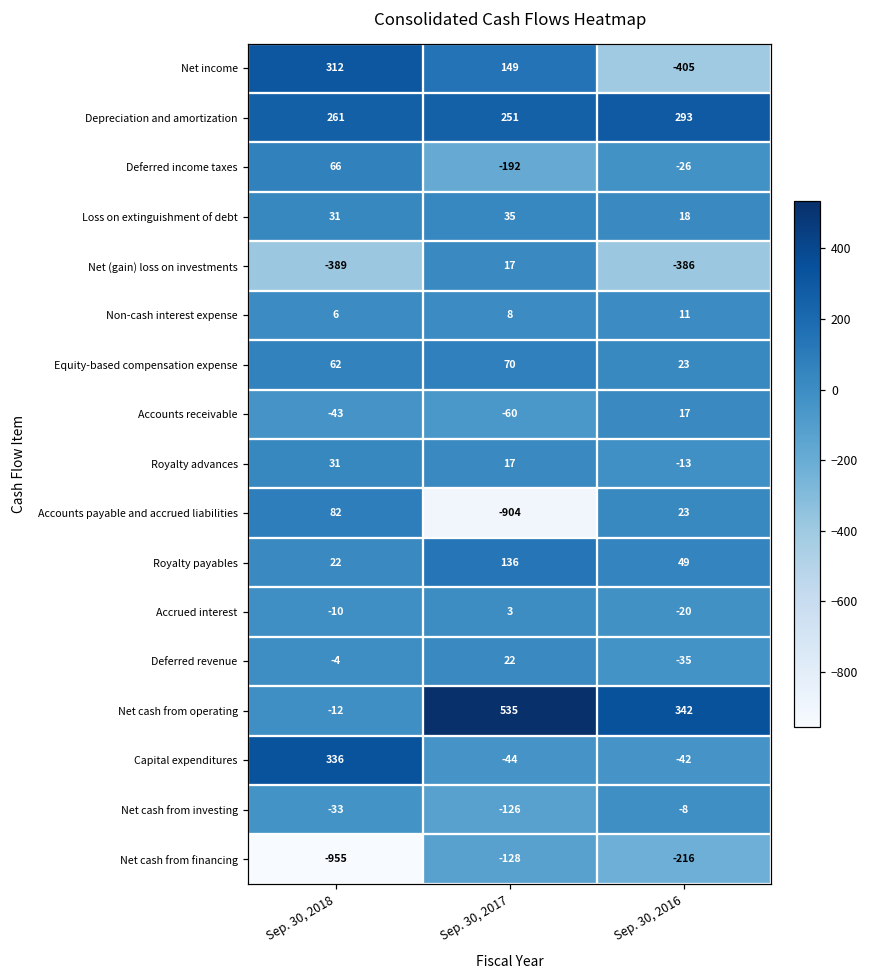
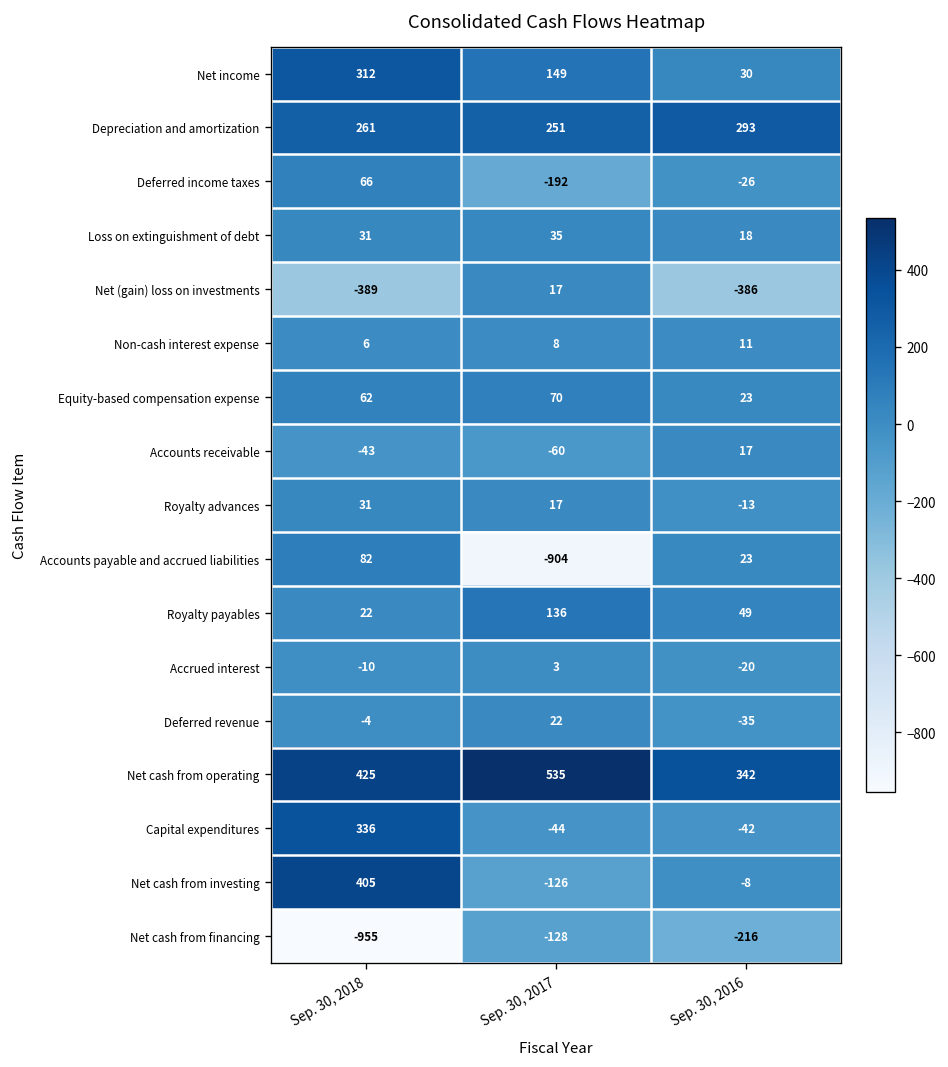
  {
    "Net income": {
      "Sep. 30, 2018": 312,
      "Sep. 30, 2017": 149,
-     "Sep. 30, 2016": -405
+     "Sep. 30, 2016": 30
    },
    "Depreciation and amortization": {
      "Sep. 30, 2018": 261,
      "Sep. 30, 2017": 251,
      "Sep. 30, 2016": 293
    },
    "Deferred income taxes": {
      "Sep. 30, 2018": 66,
      "Sep. 30, 2017": -192,
      "Sep. 30, 2016": -26
    },
    "Loss on extinguishment of debt": {
      "Sep. 30, 2018": 31,
      "Sep. 30, 2017": 35,
      "Sep. 30, 2016": 18
    },
    "Net (gain) loss on investments": {
      "Sep. 30, 2018": -389,
      "Sep. 30, 2017": 17,
      "Sep. 30, 2016": -386
    },
    "Non-cash interest expense": {
      "Sep. 30, 2018": 6,
      "Sep. 30, 2017": 8,
      "Sep. 30, 2016": 11
    },
    "Equity-based compensation expense": {
      "Sep. 30, 2018": 62,
      "Sep. 30, 2017": 70,
      "Sep. 30, 2016": 23
    },
    "Accounts receivable": {
      "Sep. 30, 2018": -43,
      "Sep. 30, 2017": -60,
      "Sep. 30, 2016": 17
    },
    "Royalty advances": {
      "Sep. 30, 2018": 31,
      "Sep. 30, 2017": 17,
      "Sep. 30, 2016": -13
    },
    "Accounts payable and accrued liabilities": {
      "Sep. 30, 2018": 82,
      "Sep. 30, 2017": -904,
      "Sep. 30, 2016": 23
    },
    "Royalty payables": {
      "Sep. 30, 2018": 22,
      "Sep. 30, 2017": 136,
      "Sep. 30, 2016": 49
    },
    "Accrued interest": {
      "Sep. 30, 2018": -10,
      "Sep. 30, 2017": 3,
      "Sep. 30, 2016": -20
    },
    "Deferred revenue": {
      "Sep. 30, 2018": -4,
      "Sep. 30, 2017": 22,
      "Sep. 30, 2016": -35
    },
    "Net cash from operating": {
-     "Sep. 30, 2018": -12,
+     "Sep. 30, 2018": 425,
      "Sep. 30, 2017": 535,
      "Sep. 30, 2016": 342
    },
    "Capital expenditures": {
      "Sep. 30, 2018": 336,
      "Sep. 30, 2017": -44,
      "Sep. 30, 2016": -42
    },
    "Net cash from investing": {
-     "Sep. 30, 2018": -33,
+     "Sep. 30, 2018": 405,
      "Sep. 30, 2017": -126,
      "Sep. 30, 2016": -8
    },
    "Net cash from financing": {
      "Sep. 30, 2018": -955,
      "Sep. 30, 2017": -128,
      "Sep. 30, 2016": -216
    }
  }
